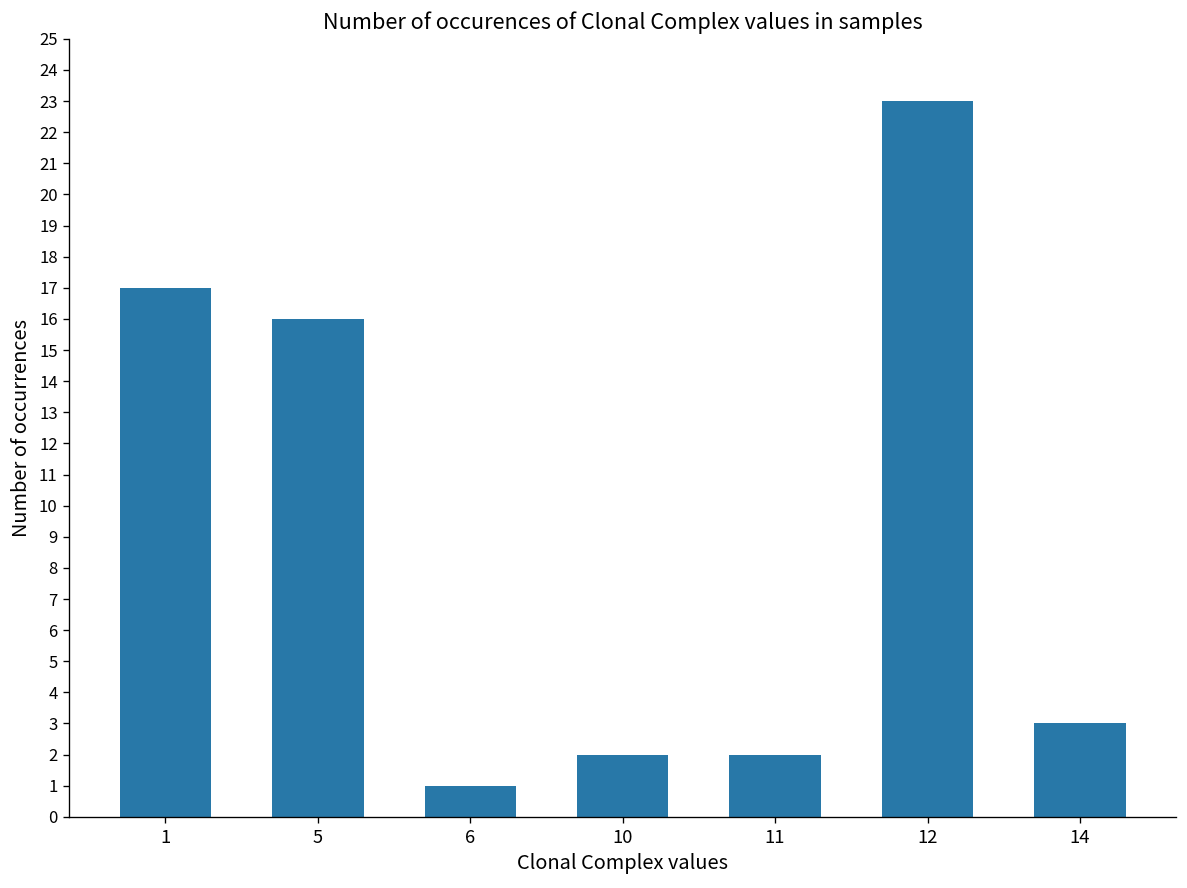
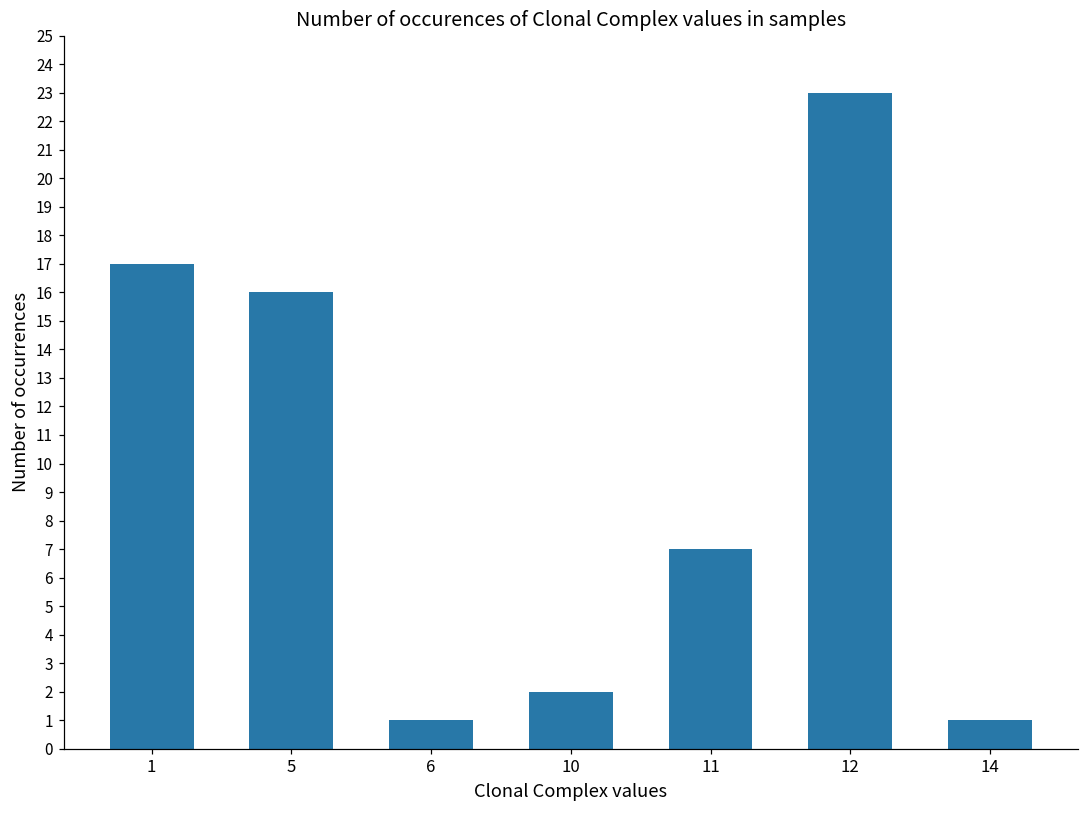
  {
    "1": 17,
    "5": 16,
    "6": 1,
    "10": 2,
-   "11": 2,
+   "11": 7,
    "12": 23,
-   "14": 3
+   "14": 1
  }
